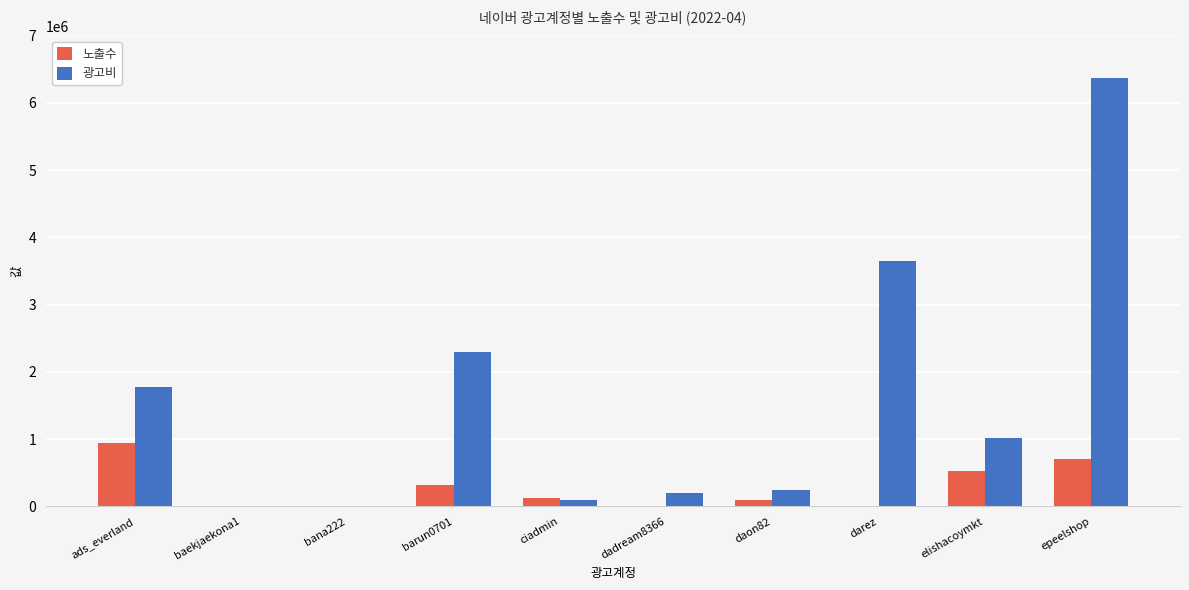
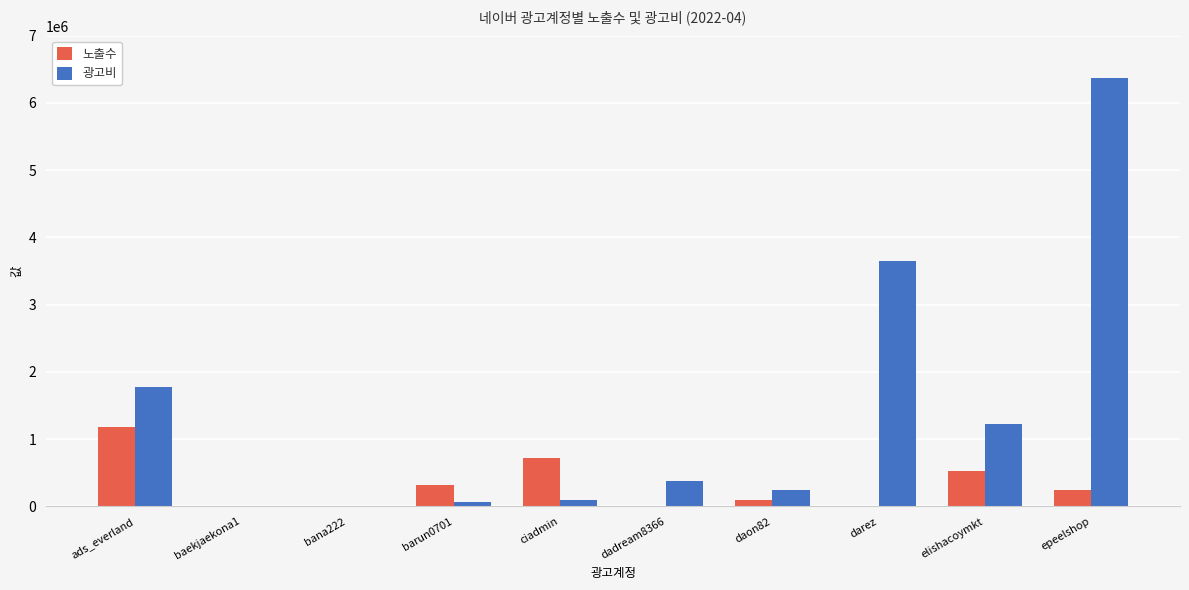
  {
    "노출수": {
-     "ads_everland": 900000,
+     "ads_everland": 1200000,
      "barun0701": 300000,
-     "ciadmin": 100000,
+     "ciadmin": 700000,
      "daon82": 100000,
      "elishacoymkt": 500000,
-     "epeelshop": 700000
+     "epeelshop": 200000
    },
    "광고비": {
      "ads_everland": 1800000,
      "baekjaekona1": 0,
-     "barun0701": 2300000,
+     "barun0701": 100000,
      "ciadmin": 100000,
-     "dadream8366": 200000,
+     "dadream8366": 400000,
      "daon82": 200000,
      "darez": 3600000,
-     "elishacoymkt": 1000000,
+     "elishacoymkt": 1200000,
      "epeelshop": 6400000
    }
  }
